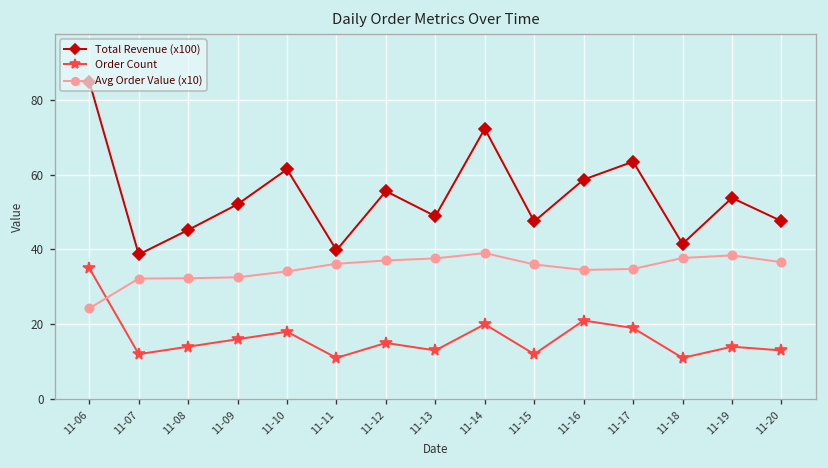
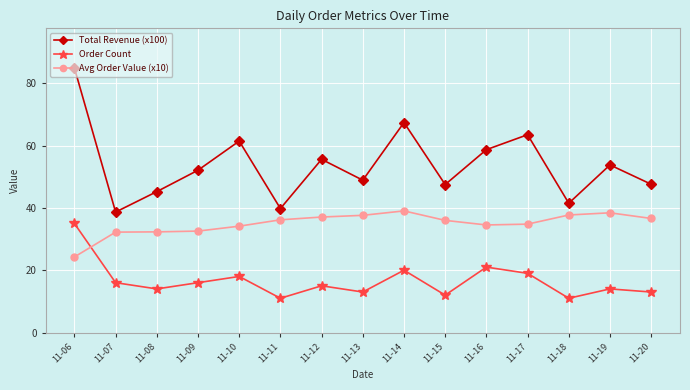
  {
    "Total Revenue (x100)": {
      "11-07": 39,
      "11-08": 45,
      "11-09": 52,
      "11-10": 61,
      "11-11": 40,
      "11-12": 56,
      "11-13": 49,
-     "11-14": 72,
+     "11-14": 67,
      "11-15": 48,
      "11-16": 59,
      "11-17": 64,
      "11-18": 42,
      "11-19": 54,
      "11-20": 48
    },
    "Order Count": {
      "11-06": 35,
-     "11-07": 12,
+     "11-07": 16,
      "11-08": 14,
      "11-09": 16,
      "11-10": 18,
      "11-11": 11,
      "11-12": 15,
      "11-13": 13,
      "11-14": 20,
      "11-15": 12,
      "11-16": 21,
      "11-17": 19,
      "11-18": 11,
      "11-19": 14,
      "11-20": 13
    },
    "Avg Order Value (x10)": {
      "11-06": 24,
      "11-07": 32,
      "11-08": 32,
      "11-09": 33,
      "11-10": 34,
      "11-11": 36,
      "11-12": 37,
      "11-13": 38,
      "11-14": 39,
      "11-15": 36,
      "11-16": 35,
      "11-17": 35,
      "11-18": 38,
      "11-19": 38,
      "11-20": 37
    }
  }
